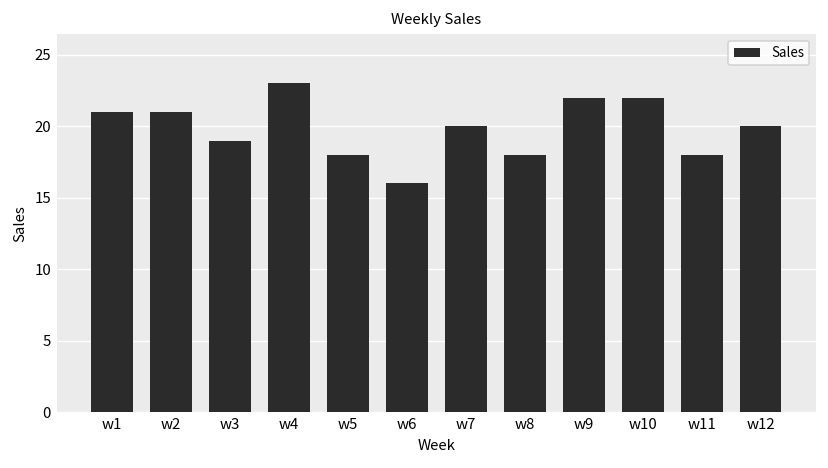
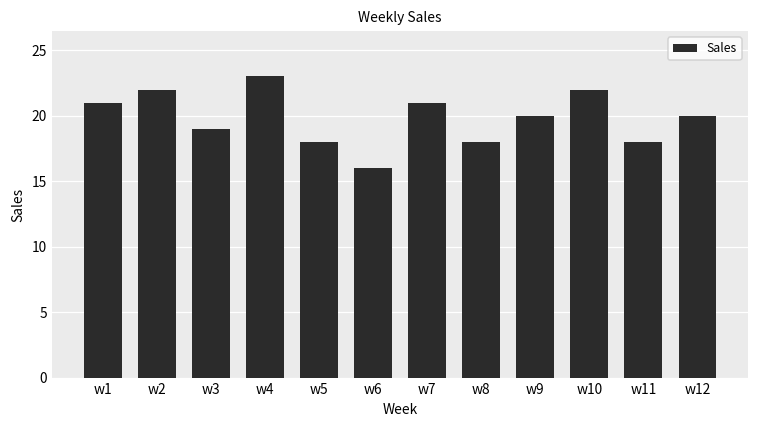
  {
    "w1": 21,
-   "w2": 21,
+   "w2": 22,
    "w3": 19,
    "w4": 23,
    "w5": 18,
    "w6": 16,
-   "w7": 20,
+   "w7": 21,
    "w8": 18,
-   "w9": 22,
+   "w9": 20,
    "w10": 22,
    "w11": 18,
    "w12": 20
  }
